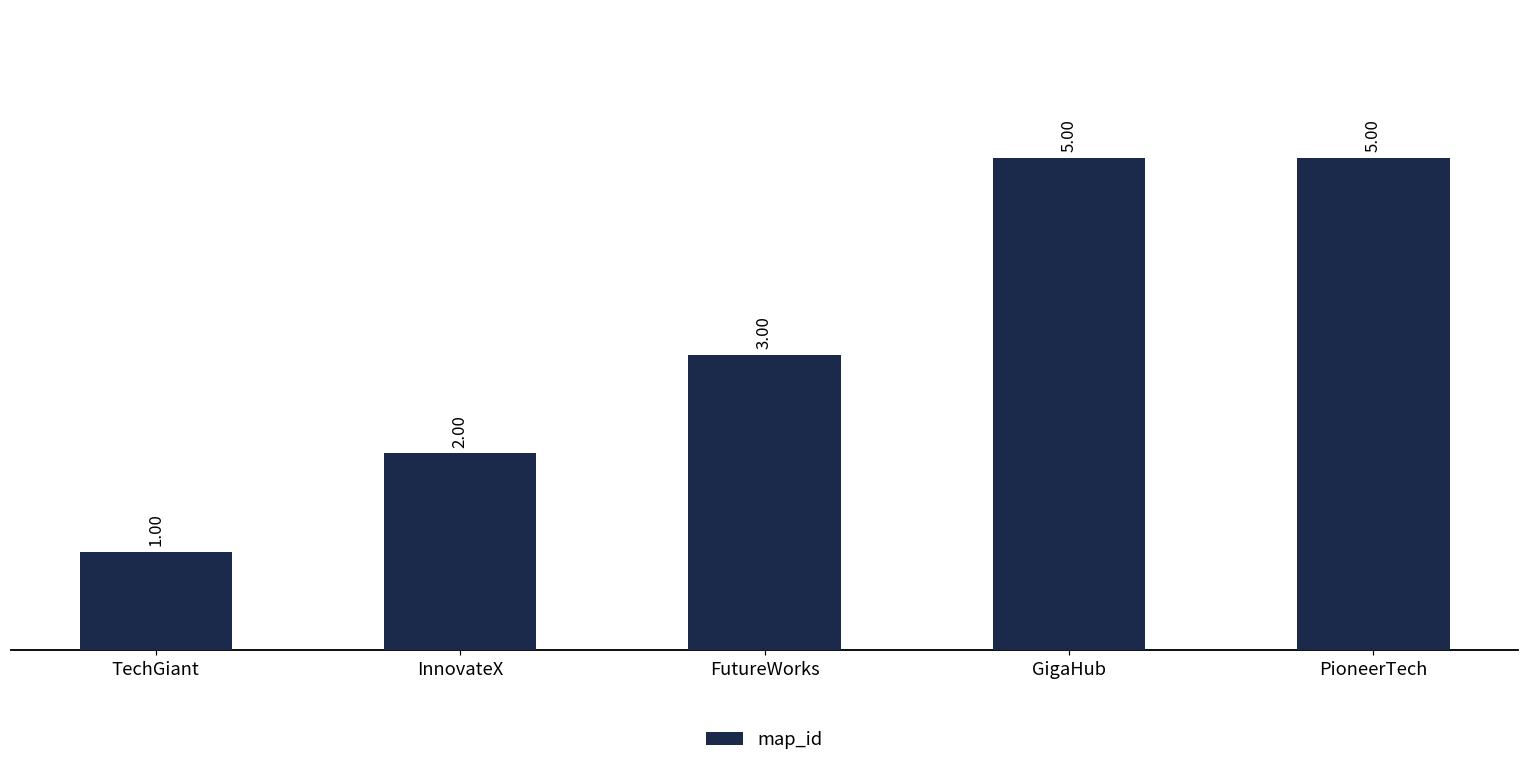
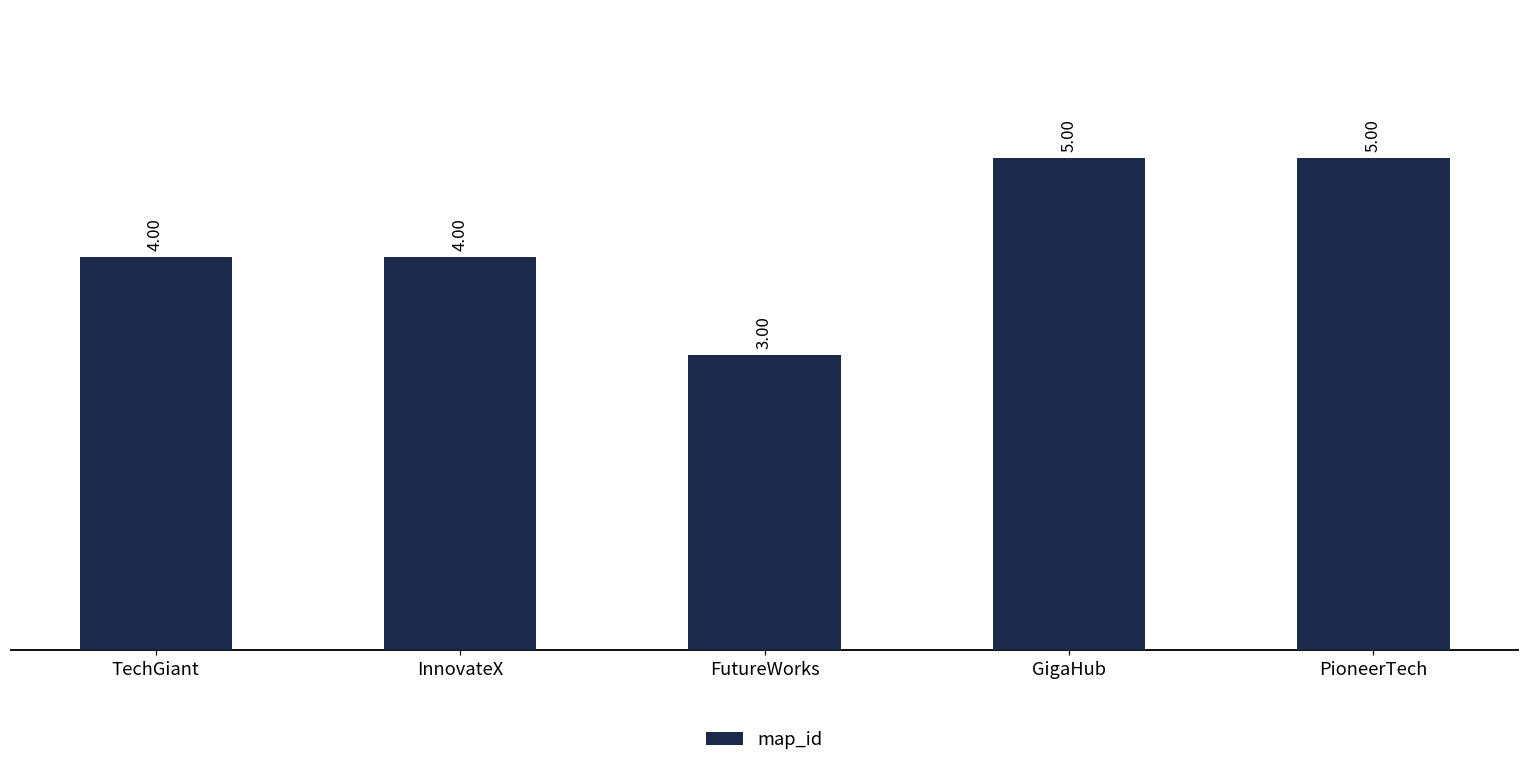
  {
-   "TechGiant": 1.00,
-   "InnovateX": 2.00,
+   "TechGiant": 4.00,
+   "InnovateX": 4.00,
    "FutureWorks": 3.00,
    "GigaHub": 5.00,
    "PioneerTech": 5.00
  }
